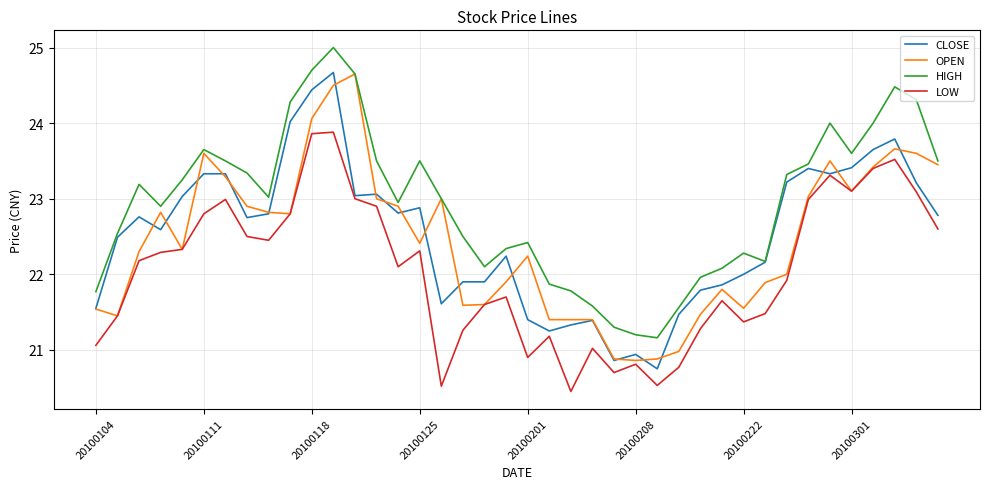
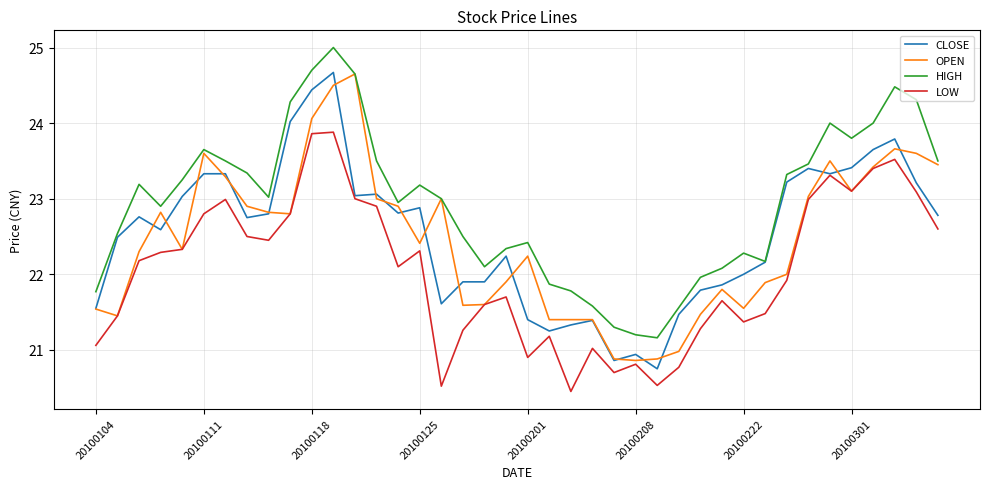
  {
    "CLOSE": {
      "20100111": 23.3,
      "20100118": 24.4,
      "20100125": 22.9,
      "20100201": 21.4,
      "20100208": 20.9,
      "20100222": 22.0,
      "20100301": 23.4
    },
    "OPEN": {
      "20100111": 23.6,
      "20100118": 24.1,
      "20100125": 22.4,
      "20100201": 22.2,
      "20100208": 20.9,
      "20100222": 21.6
    },
    "HIGH": {
      "20100104": 21.8,
      "20100111": 23.7,
      "20100118": 24.7,
-     "20100125": 23.5,
+     "20100125": 23.2,
      "20100201": 22.4,
      "20100208": 21.2,
      "20100222": 22.3,
-     "20100301": 23.6
+     "20100301": 23.8
    },
    "LOW": {
      "20100104": 21.1,
      "20100111": 22.8,
      "20100118": 23.9,
      "20100125": 22.3,
      "20100201": 20.9,
      "20100208": 20.8,
      "20100222": 21.4
    }
  }
